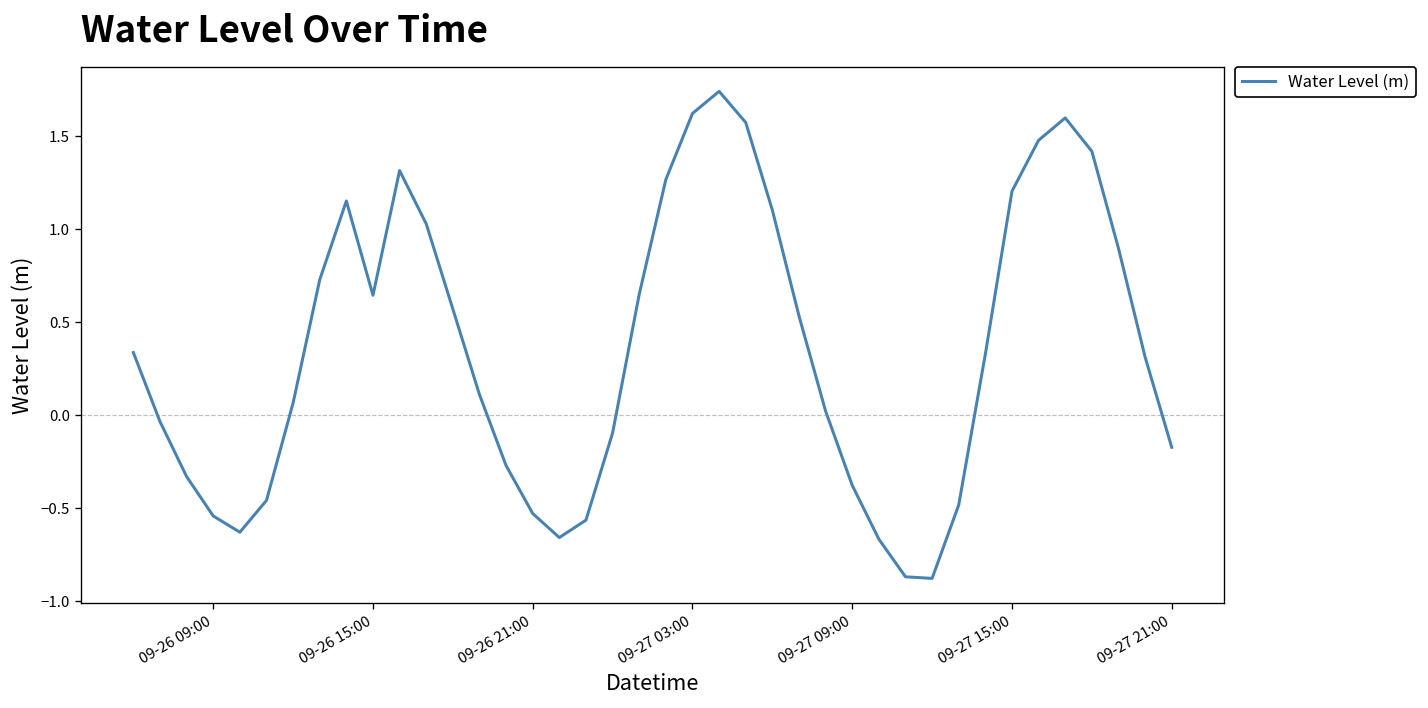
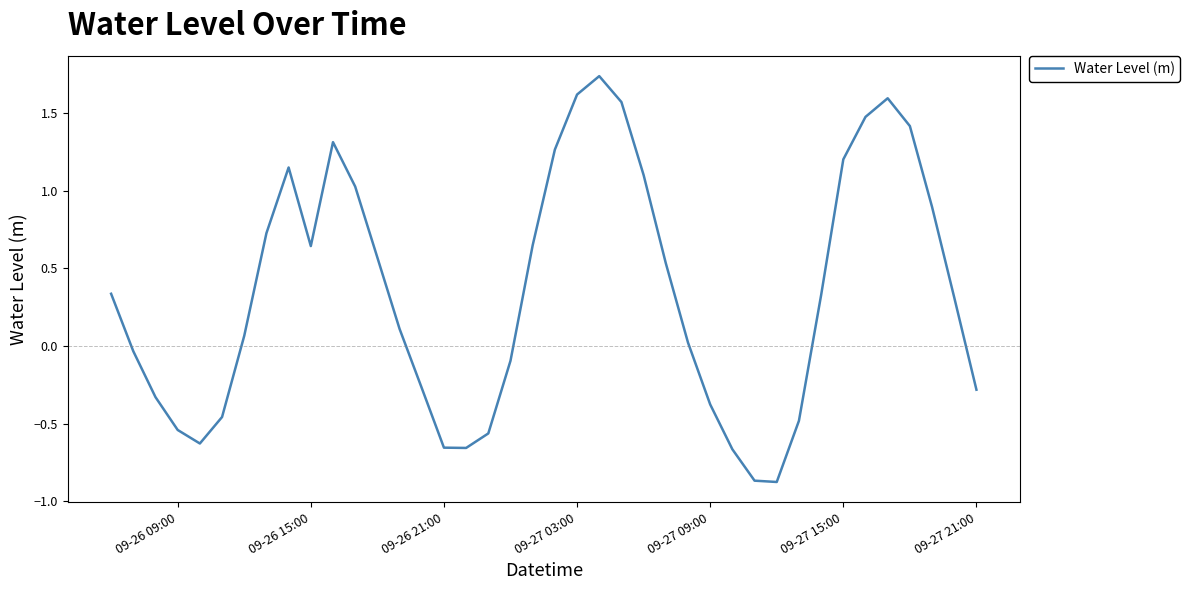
  {
    "09-26 09:00": -0.54,
    "09-26 15:00": 0.64,
-   "09-26 21:00": -0.53,
+   "09-26 21:00": -0.66,
    "09-27 03:00": 1.62,
    "09-27 09:00": -0.38,
    "09-27 15:00": 1.20,
-   "09-27 21:00": -0.17
+   "09-27 21:00": -0.28
  }
